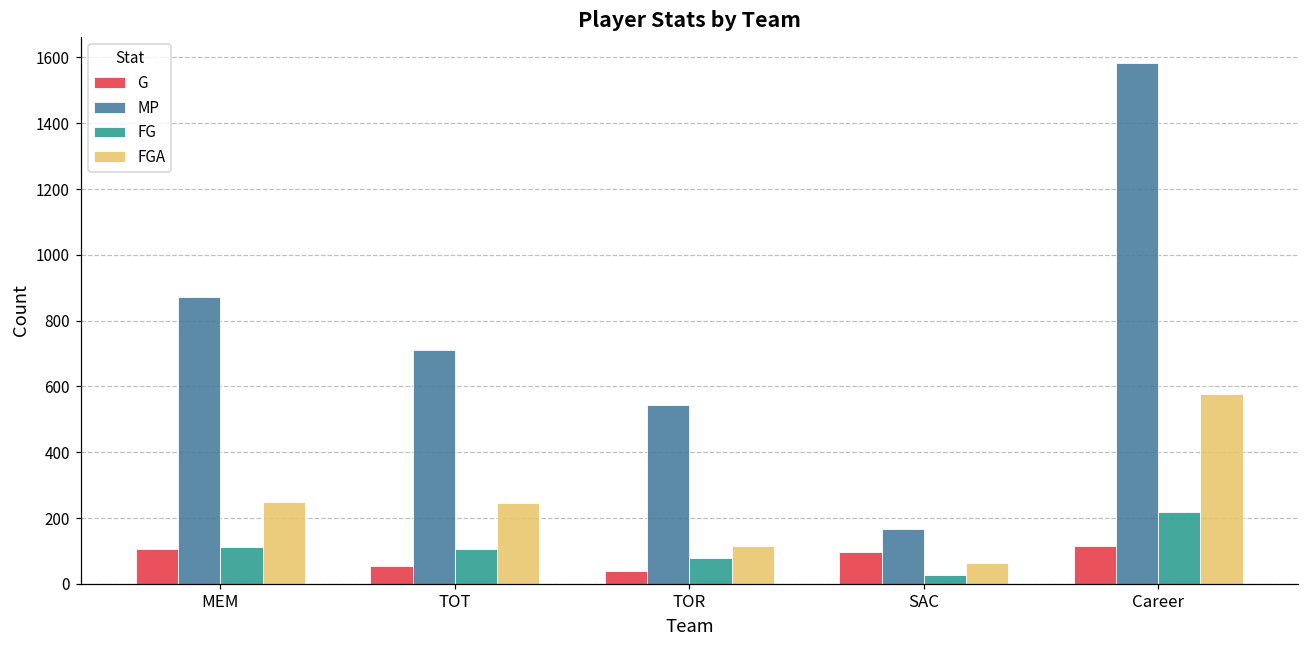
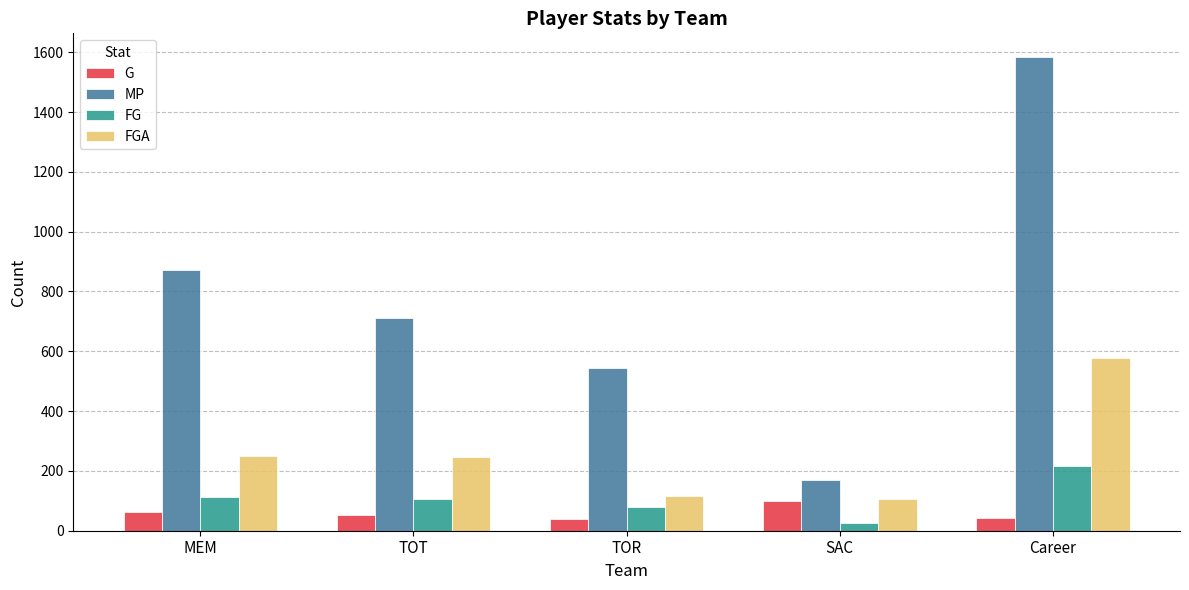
  {
    "G": {
-     "MEM": 110,
+     "MEM": 60,
      "TOT": 50,
      "TOR": 40,
      "SAC": 100,
-     "Career": 120
+     "Career": 40
    },
    "FGA": {
      "MEM": 250,
      "TOT": 250,
      "TOR": 120,
-     "SAC": 60,
+     "SAC": 110,
      "Career": 580
    }
  }
